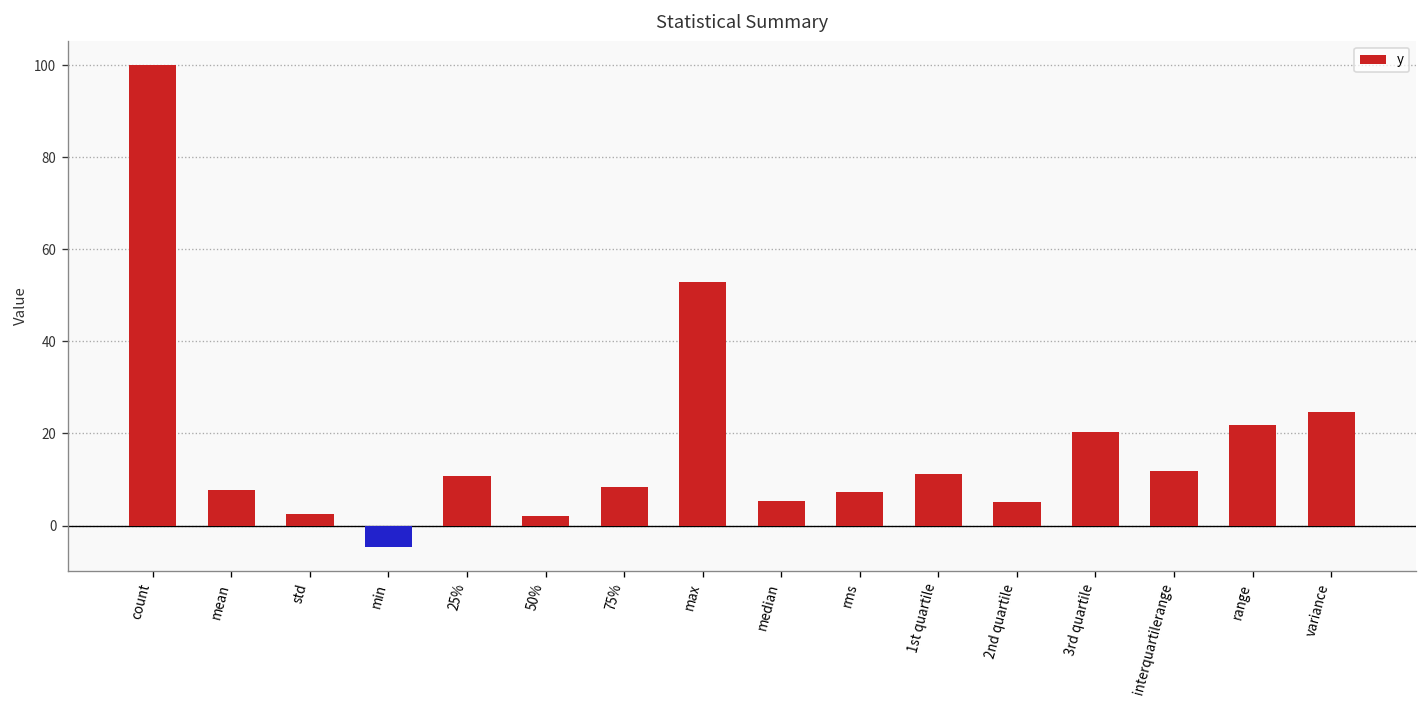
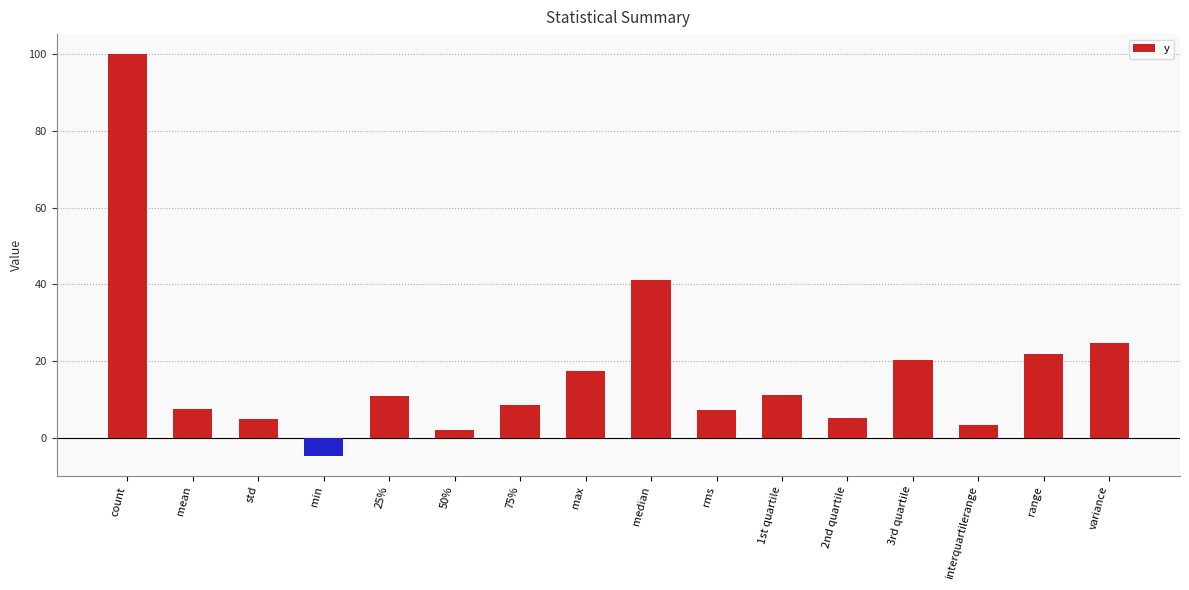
  {
    "count": 100,
    "mean": 8,
-   "std": 3,
+   "std": 5,
    "min": -5,
    "25%": 11,
    "50%": 2,
    "75%": 8,
-   "max": 53,
-   "median": 5,
+   "max": 17,
+   "median": 41,
    "rms": 7,
    "1st quartile": 11,
    "2nd quartile": 5,
    "3rd quartile": 20,
-   "interquartilerange": 12,
+   "interquartilerange": 3,
    "range": 22,
    "variance": 25
  }
